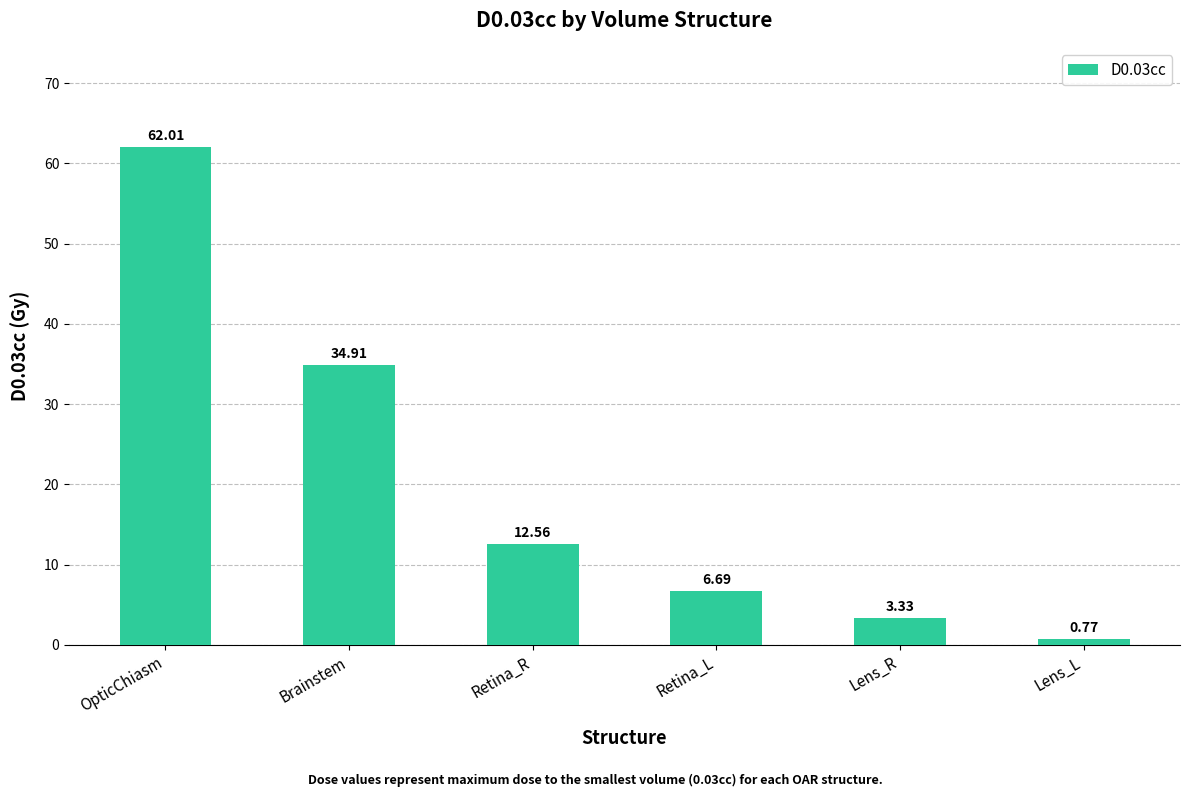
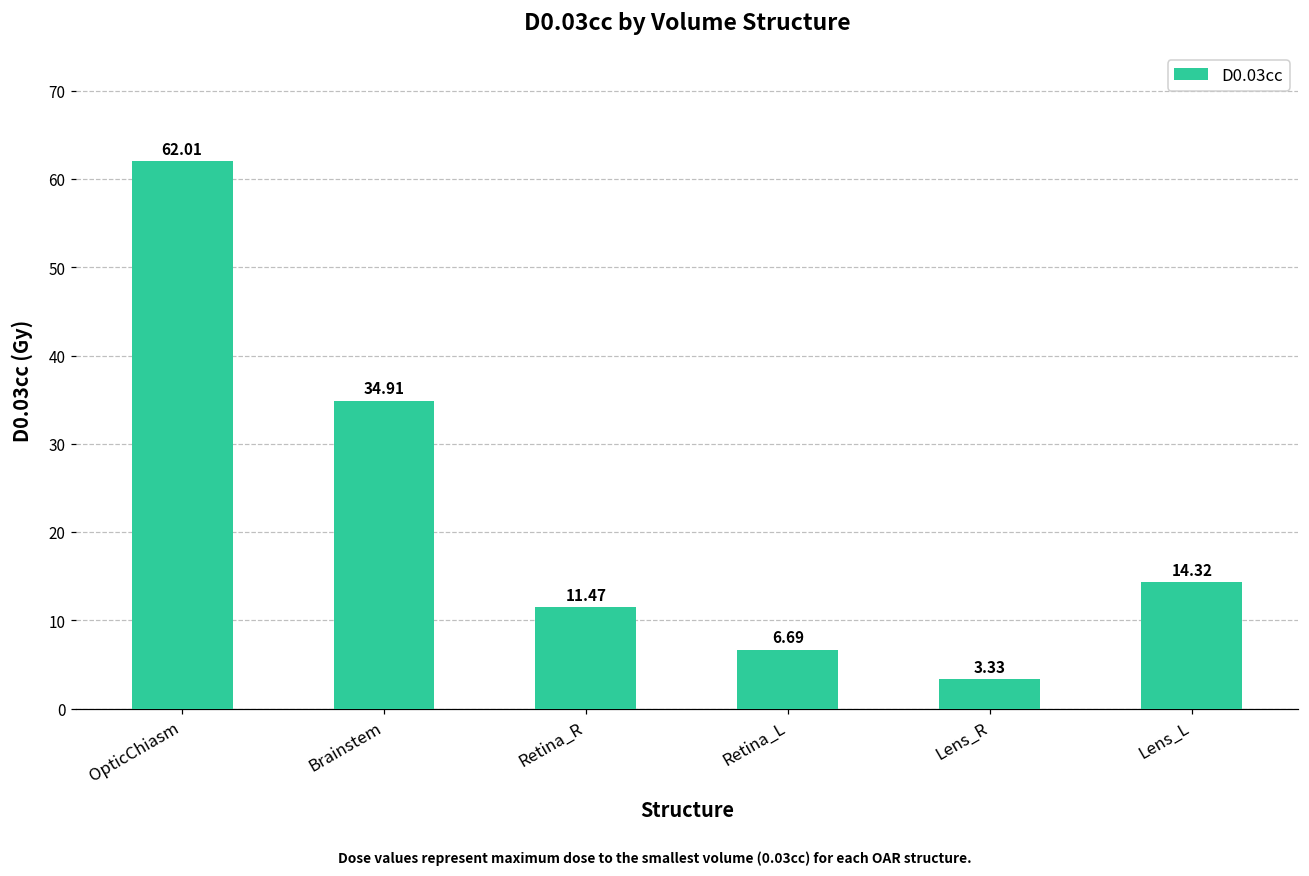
  {
    "OpticChiasm": 62.01,
    "Brainstem": 34.91,
-   "Retina_R": 12.56,
+   "Retina_R": 11.47,
    "Retina_L": 6.69,
    "Lens_R": 3.33,
-   "Lens_L": 0.77
+   "Lens_L": 14.32
  }
